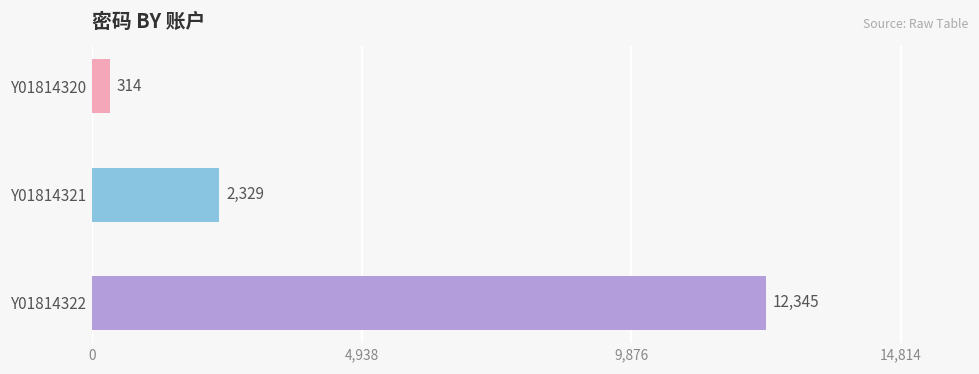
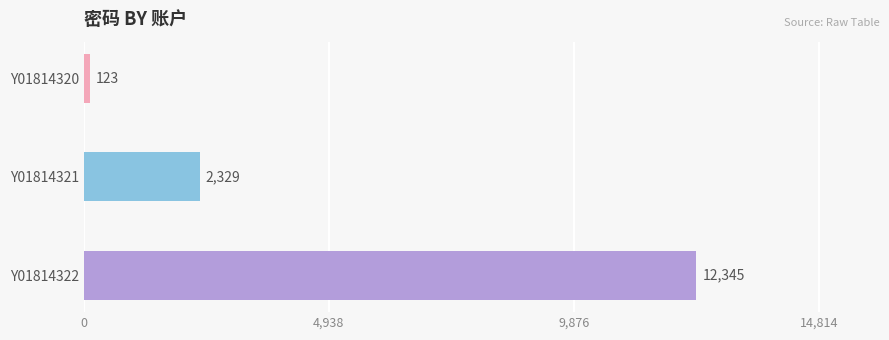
  {
-   "Y01814320": "314",
+   "Y01814320": "123",
    "Y01814321": "2,329",
    "Y01814322": "12,345"
  }
